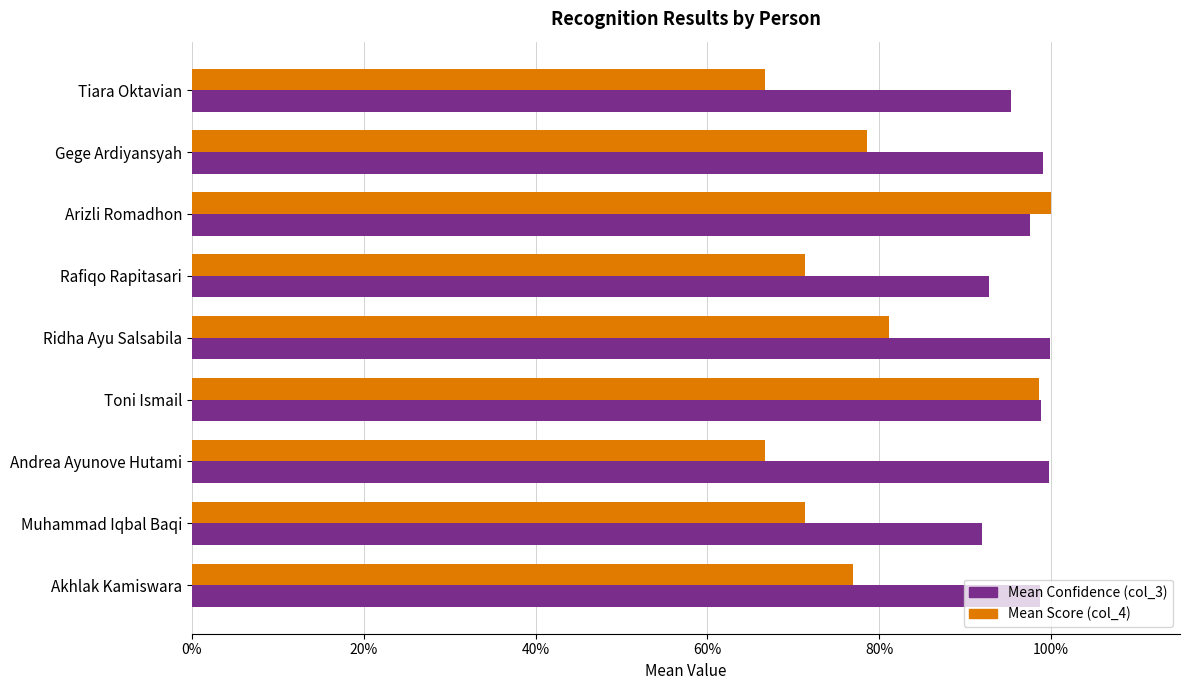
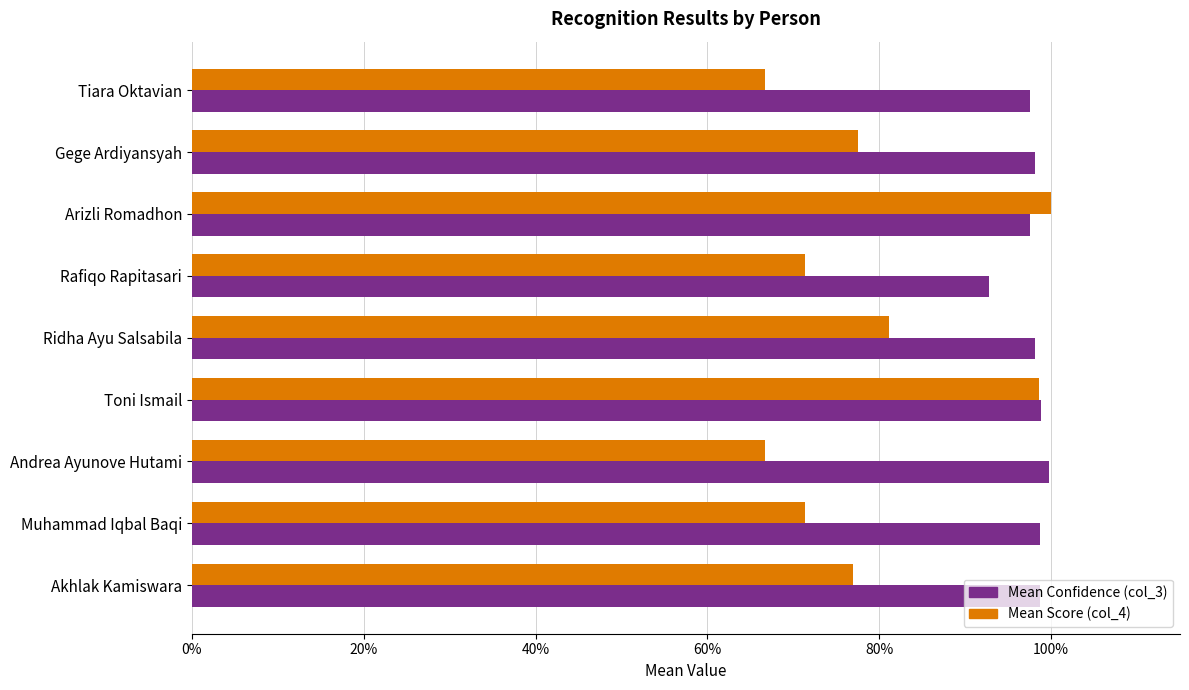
  {
    "Mean Confidence (col_3)": {
-     "Tiara Oktavian": "95%",
-     "Gege Ardiyansyah": "99%",
+     "Tiara Oktavian": "98%",
+     "Gege Ardiyansyah": "98%",
      "Arizli Romadhon": "98%",
      "Rafiqo Rapitasari": "93%",
-     "Ridha Ayu Salsabila": "100%",
+     "Ridha Ayu Salsabila": "98%",
      "Toni Ismail": "99%",
      "Andrea Ayunove Hutami": "100%",
-     "Muhammad Iqbal Baqi": "92%"
+     "Muhammad Iqbal Baqi": "99%"
    },
    "Mean Score (col_4)": {
      "Tiara Oktavian": "67%",
-     "Gege Ardiyansyah": "79%",
+     "Gege Ardiyansyah": "77%",
      "Arizli Romadhon": "100%",
      "Rafiqo Rapitasari": "71%",
      "Ridha Ayu Salsabila": "81%",
      "Toni Ismail": "99%",
      "Andrea Ayunove Hutami": "67%",
      "Muhammad Iqbal Baqi": "71%",
      "Akhlak Kamiswara": "77%"
    }
  }
